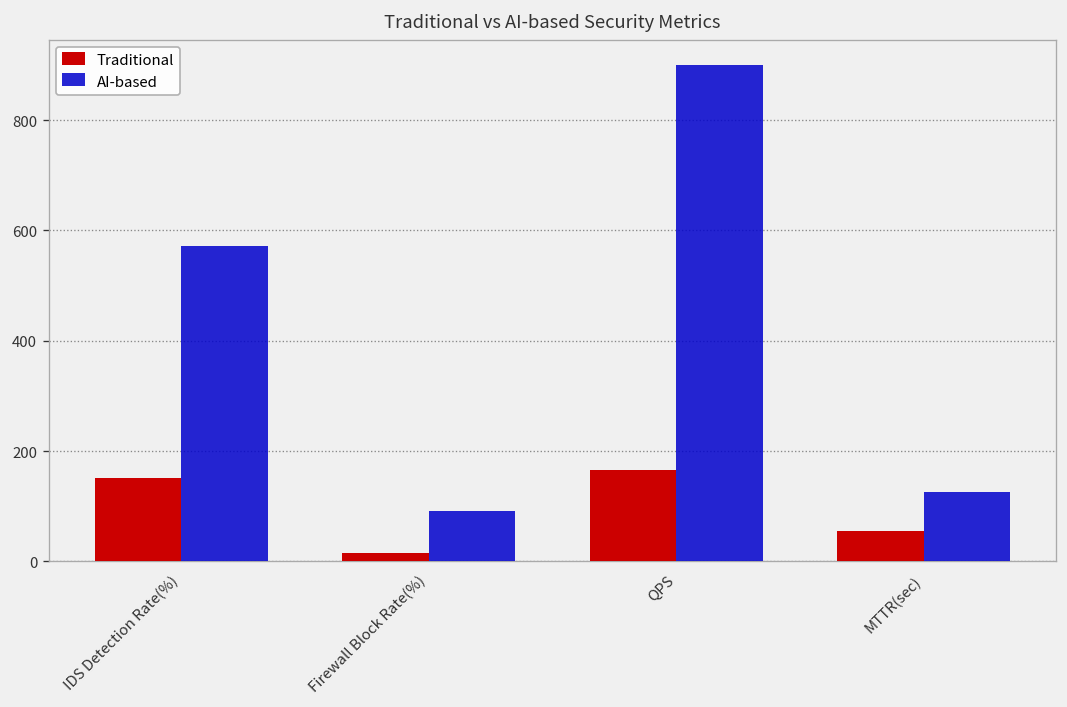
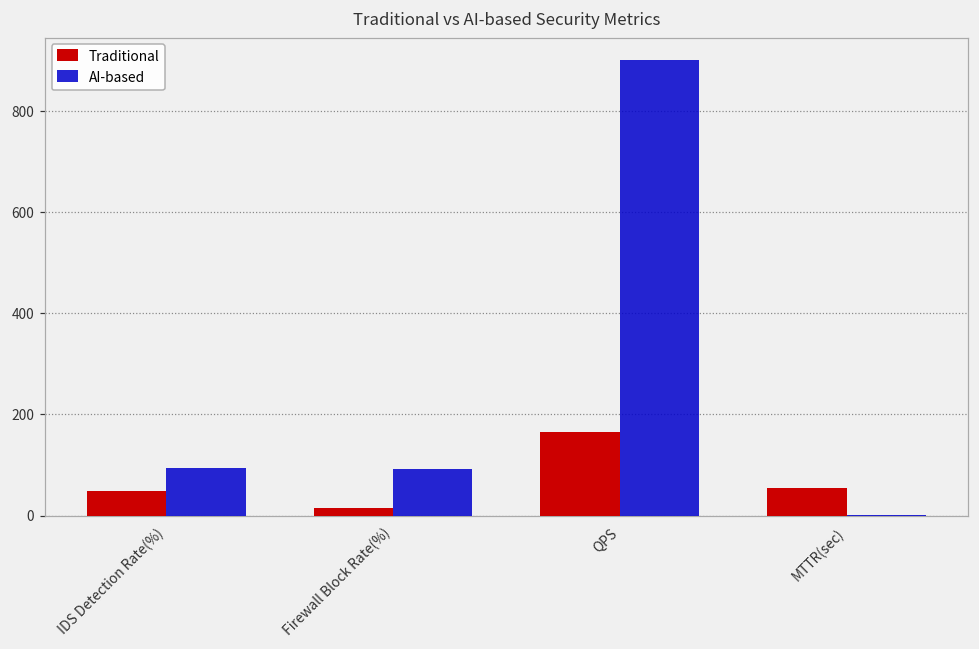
  {
    "Traditional": {
-     "IDS Detection Rate(%)": 150,
+     "IDS Detection Rate(%)": 50,
      "Firewall Block Rate(%)": 20,
      "QPS": 170,
      "MTTR(sec)": 50
    },
    "AI-based": {
-     "IDS Detection Rate(%)": 570,
+     "IDS Detection Rate(%)": 90,
      "Firewall Block Rate(%)": 90,
      "QPS": 900,
-     "MTTR(sec)": 130
+     "MTTR(sec)": 0
    }
  }
